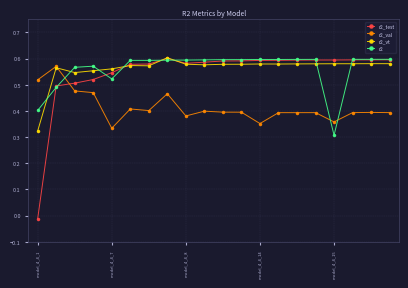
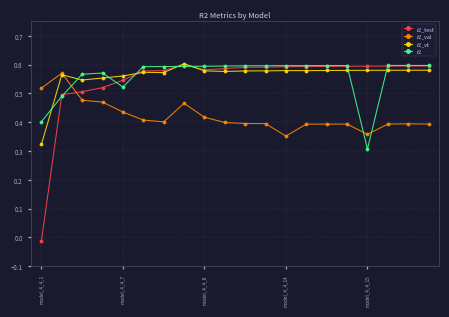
  {
    "r2_test": {
      "model_4_4_1": -0.01,
      "model_4_4_7": 0.55,
      "model_4_4_15": 0.59
    },
    "r2_val": {
      "model_4_4_1": 0.52,
-     "model_4_4_7": 0.33,
-     "model_4_4_8": 0.38,
+     "model_4_4_7": 0.44,
+     "model_4_4_8": 0.42,
      "model_4_4_14": 0.35,
      "model_4_4_15": 0.36
    },
    "r2_vt": {
      "model_4_4_1": 0.32,
      "model_4_4_7": 0.56,
      "model_4_4_14": 0.58,
      "model_4_4_15": 0.58
    },
    "r2": {
      "model_4_4_1": 0.40,
      "model_4_4_7": 0.52,
      "model_4_4_8": 0.59,
      "model_4_4_15": 0.31
    }
  }
